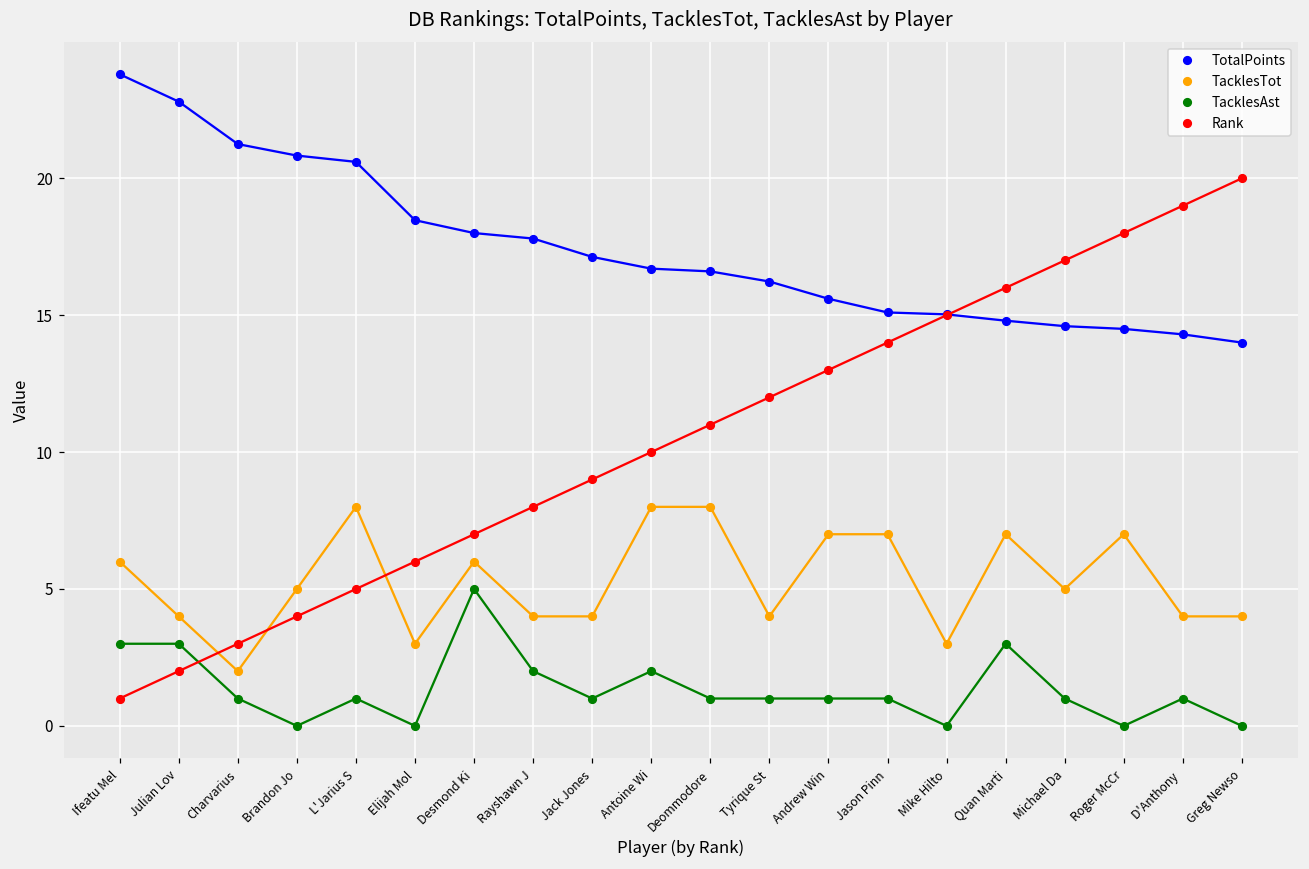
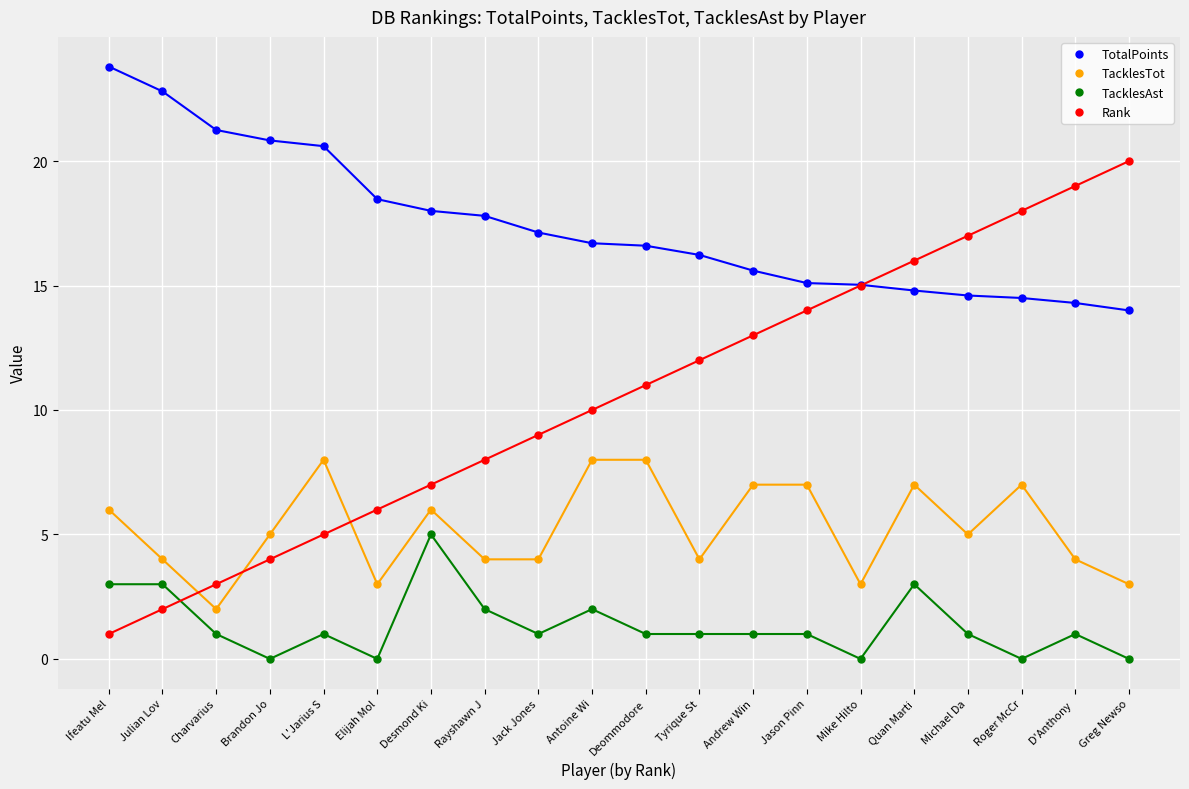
  {
    "TotalPoints": {
      "Ifeatu Mel": 23.8,
      "Julian Lov": 22.8,
      "Charvarius": 21.3,
      "Brandon Jo": 20.8,
      "L'Jarius S": 20.6,
      "Elijah Mol": 18.5,
      "Desmond Ki": 18,
      "Rayshawn J": 17.8,
      "Jack Jones": 17.1,
      "Antoine Wi": 16.7,
      "Deommodore": 16.6,
      "Tyrique St": 16.2,
      "Andrew Win": 15.6,
      "Jason Pinn": 15,
      "Quan Marti": 14.8,
      "Michael Da": 14.6,
      "Roger McCr": 14.5,
      "D'Anthony": 14.3,
      "Greg Newso": 14
    },
    "TacklesTot": {
      "Ifeatu Mel": 6,
      "Julian Lov": 4,
      "Charvarius": 2,
      "Brandon Jo": 5,
      "L'Jarius S": 8,
      "Elijah Mol": 3,
      "Desmond Ki": 6,
      "Rayshawn J": 4,
      "Jack Jones": 4,
      "Antoine Wi": 8,
      "Deommodore": 8,
      "Tyrique St": 4,
      "Andrew Win": 7,
      "Jason Pinn": 7,
      "Mike Hilto": 3,
      "Quan Marti": 7,
      "Michael Da": 5,
      "Roger McCr": 7,
      "D'Anthony": 4,
-     "Greg Newso": 4
+     "Greg Newso": 3
    },
    "TacklesAst": {
      "Ifeatu Mel": 3,
      "Julian Lov": 3,
      "Charvarius": 1,
      "Brandon Jo": 0,
      "L'Jarius S": 1,
      "Elijah Mol": 0,
      "Desmond Ki": 5,
      "Rayshawn J": 2,
      "Jack Jones": 1,
      "Antoine Wi": 2,
      "Deommodore": 1,
      "Tyrique St": 1,
      "Andrew Win": 1,
      "Jason Pinn": 1,
      "Mike Hilto": 0,
      "Quan Marti": 3,
      "Michael Da": 1,
      "Roger McCr": 0,
      "D'Anthony": 1,
      "Greg Newso": 0
    },
    "Rank": {
      "Ifeatu Mel": 1,
      "Julian Lov": 2,
      "Charvarius": 3,
      "Brandon Jo": 4,
      "L'Jarius S": 5,
      "Elijah Mol": 6,
      "Desmond Ki": 7,
      "Rayshawn J": 8,
      "Jack Jones": 9,
      "Antoine Wi": 10,
      "Deommodore": 11,
      "Tyrique St": 12,
      "Andrew Win": 13,
      "Jason Pinn": 14,
      "Quan Marti": 16,
      "Michael Da": 17,
      "Roger McCr": 18,
      "D'Anthony": 19,
      "Greg Newso": 20
    }
  }
